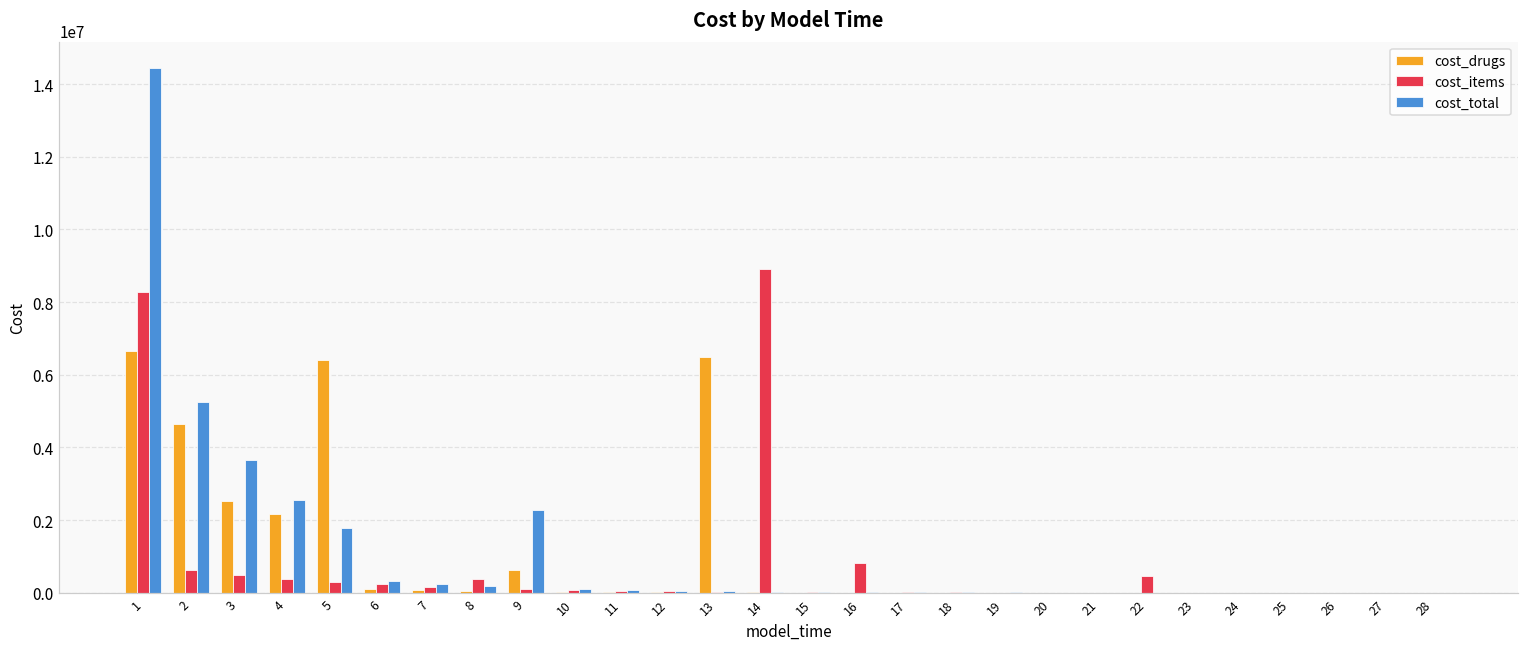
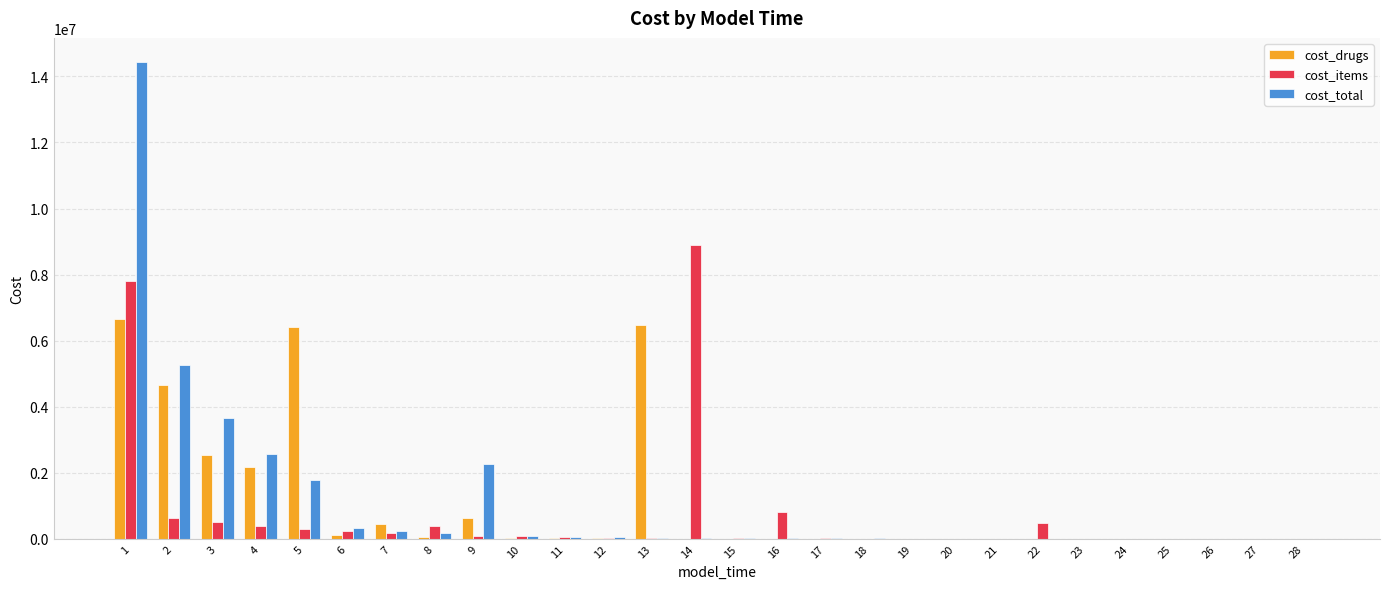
  {
    "cost_drugs": {
      "1": 6600000,
      "2": 4600000,
      "3": 2500000,
      "4": 2200000,
      "5": 6400000,
      "6": 100000,
-     "7": 100000,
+     "7": 400000,
      "9": 600000,
      "13": 6500000
    },
    "cost_items": {
-     "1": 8300000,
+     "1": 7800000,
      "2": 600000,
      "3": 500000,
      "4": 400000,
      "5": 300000,
      "6": 200000,
      "7": 200000,
      "8": 400000,
      "9": 100000,
      "14": 8900000,
      "16": 800000,
      "22": 500000
    },
    "cost_total": {
      "1": 14400000,
      "2": 5300000,
      "3": 3700000,
      "4": 2600000,
      "5": 1800000,
      "6": 300000,
      "7": 200000,
      "8": 200000,
      "9": 2300000,
      "10": 100000
    }
  }
